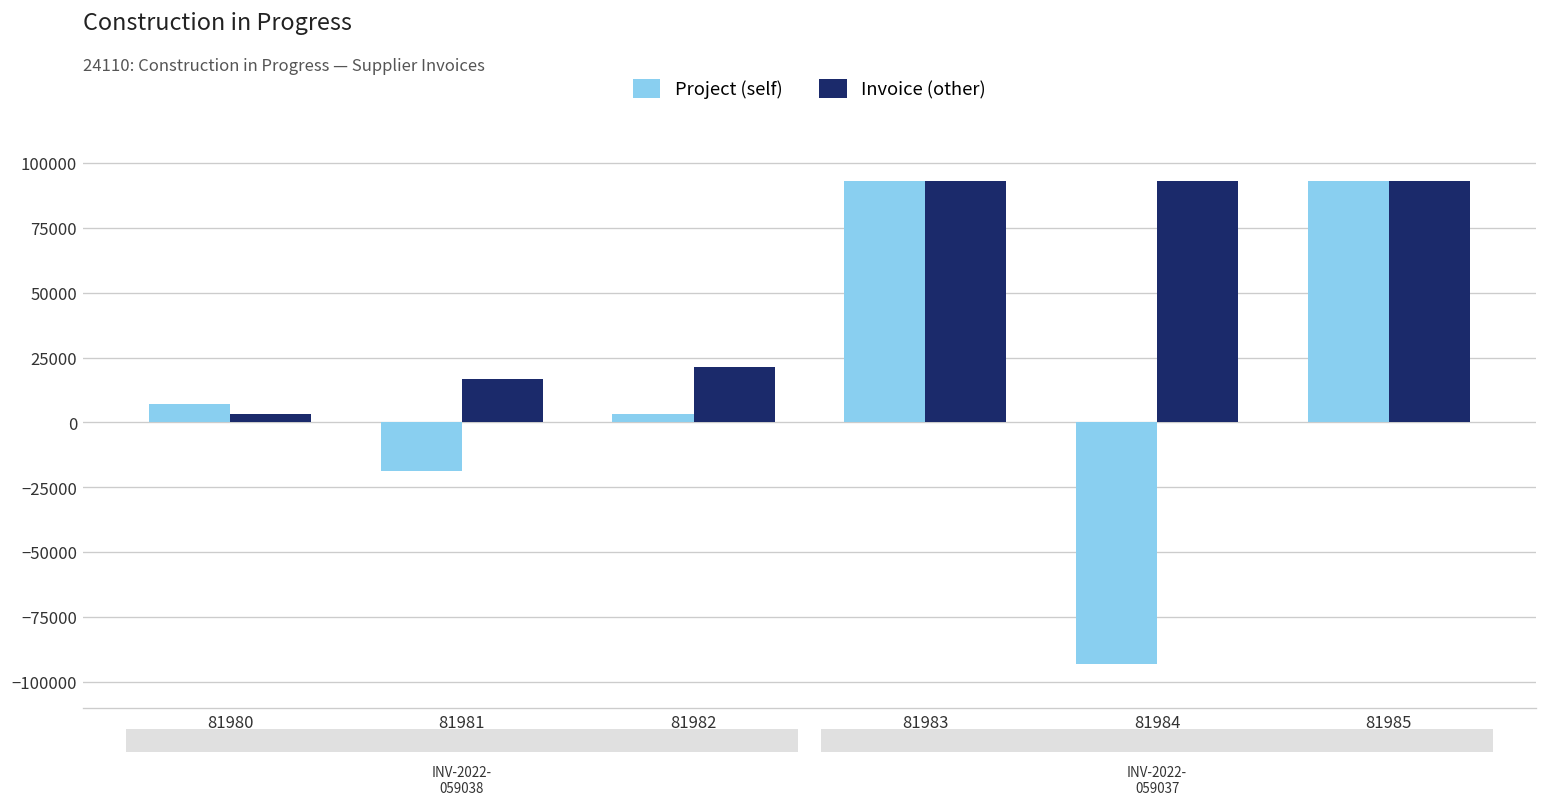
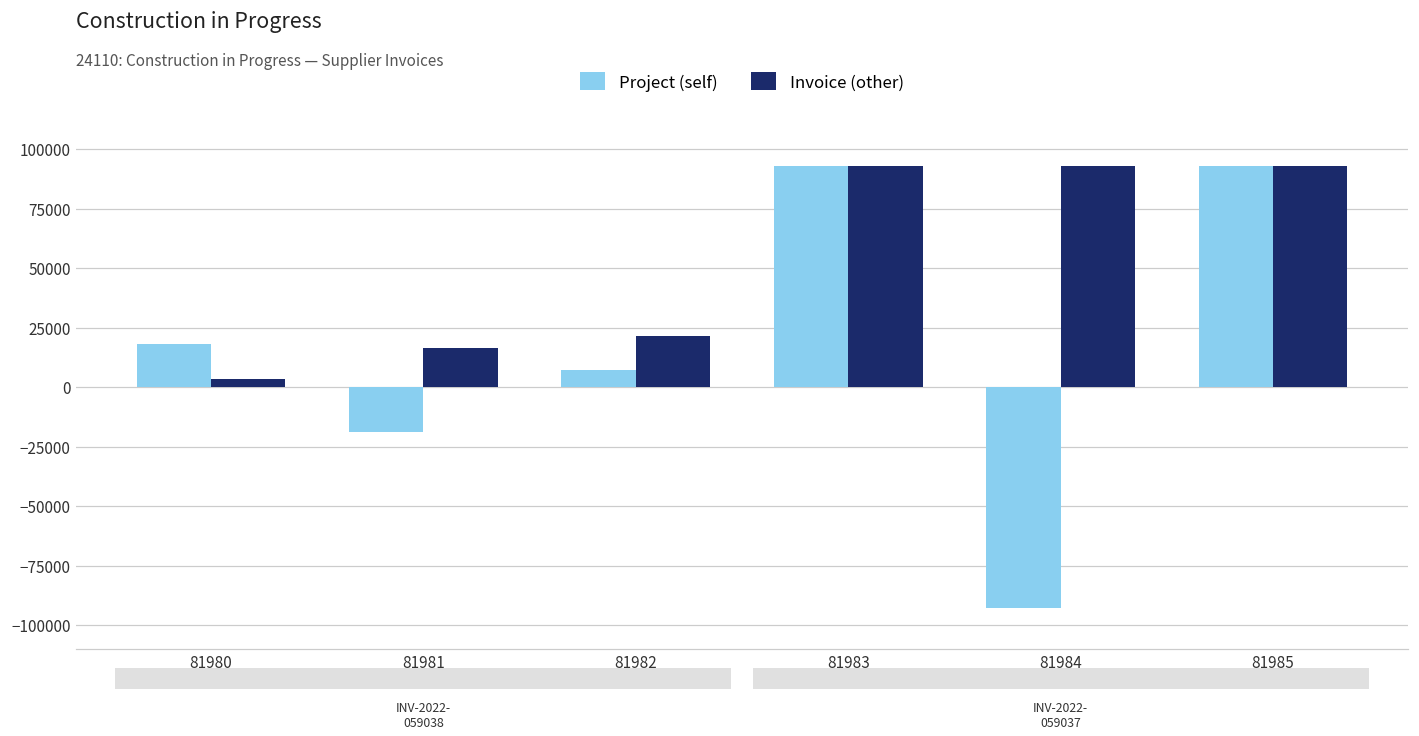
  {
    "Project (self)": {
-     "81980": 7000,
+     "81980": 18000,
      "81981": -19000,
-     "81982": 3000,
+     "81982": 7000,
      "81983": 93000,
      "81984": -93000,
      "81985": 93000
    },
    "Invoice (other)": {
      "81980": 3000,
      "81981": 17000,
      "81982": 21000,
      "81983": 93000,
      "81984": 93000,
      "81985": 93000
    }
  }
